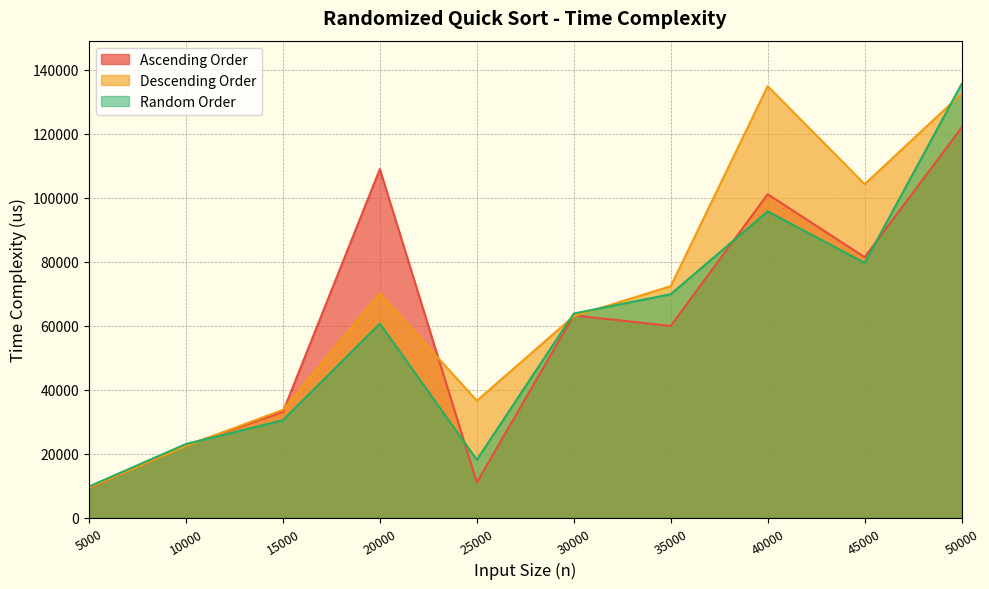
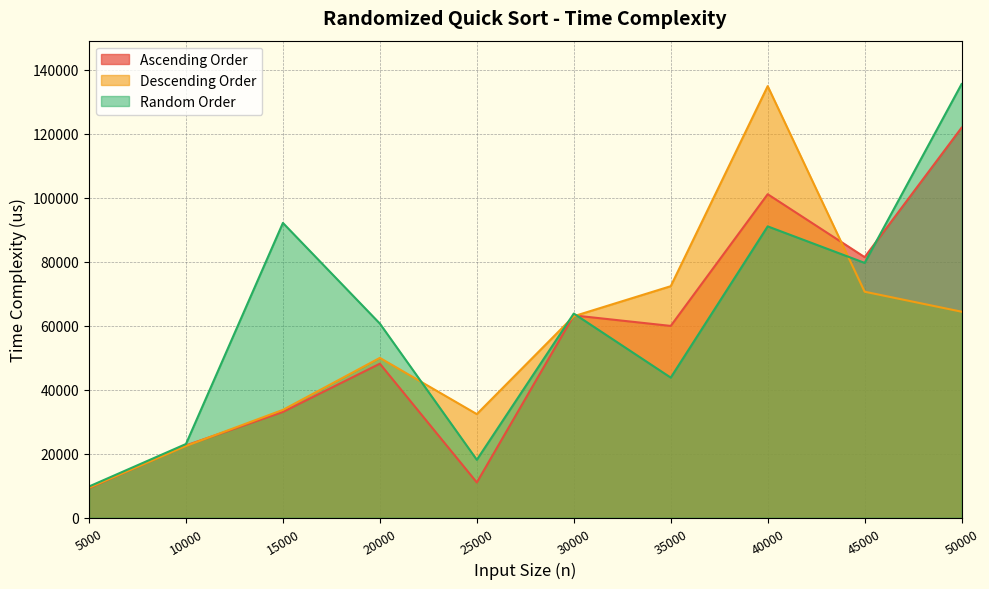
  {
    "Ascending Order": {
-     "20000": 109000,
+     "20000": 48000,
      "25000": 11000,
      "35000": 60000,
      "40000": 101000,
      "45000": 81000,
      "50000": 122000
    },
    "Descending Order": {
-     "20000": 70000,
-     "25000": 37000,
+     "20000": 50000,
+     "25000": 32000,
      "35000": 72000,
      "40000": 135000,
-     "45000": 104000,
-     "50000": 132000
+     "45000": 71000,
+     "50000": 64000
    },
    "Random Order": {
-     "15000": 30000,
+     "15000": 92000,
      "20000": 61000,
      "25000": 18000,
-     "35000": 70000,
-     "40000": 96000,
+     "35000": 44000,
+     "40000": 91000,
      "45000": 80000,
      "50000": 136000
    }
  }
